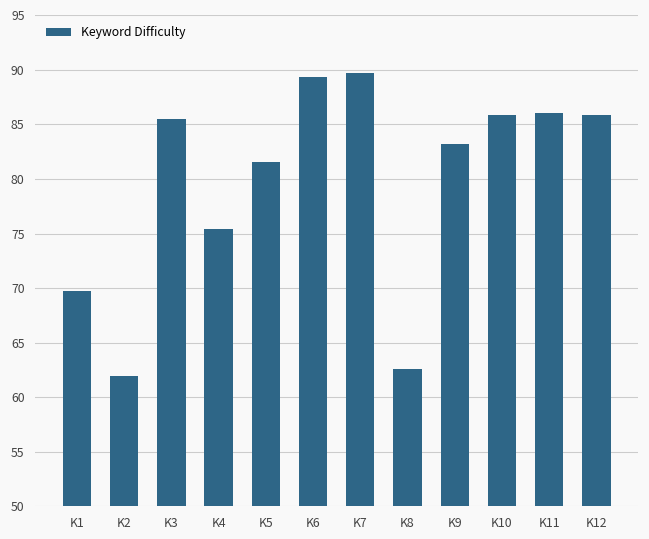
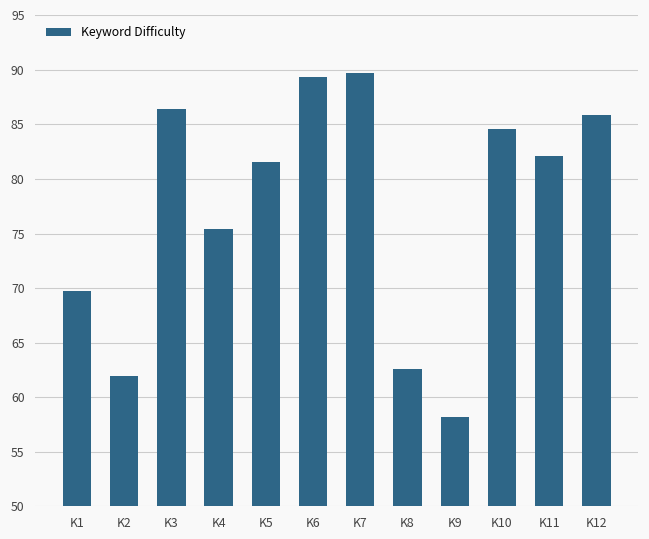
  {
    "K1": 70,
    "K2": 62,
-   "K3": 85,
+   "K3": 86,
    "K4": 75,
    "K5": 82,
    "K6": 89,
    "K7": 90,
    "K8": 63,
-   "K9": 83,
-   "K10": 86,
-   "K11": 86,
+   "K9": 58,
+   "K10": 85,
+   "K11": 82,
    "K12": 86
  }
